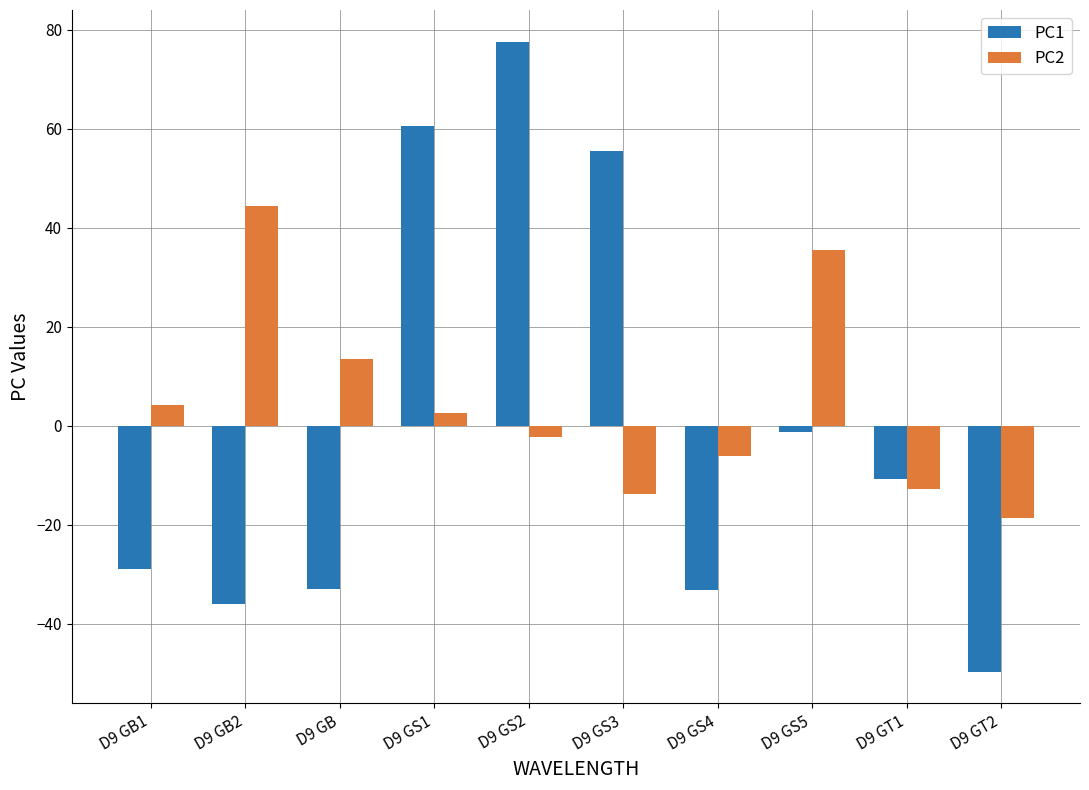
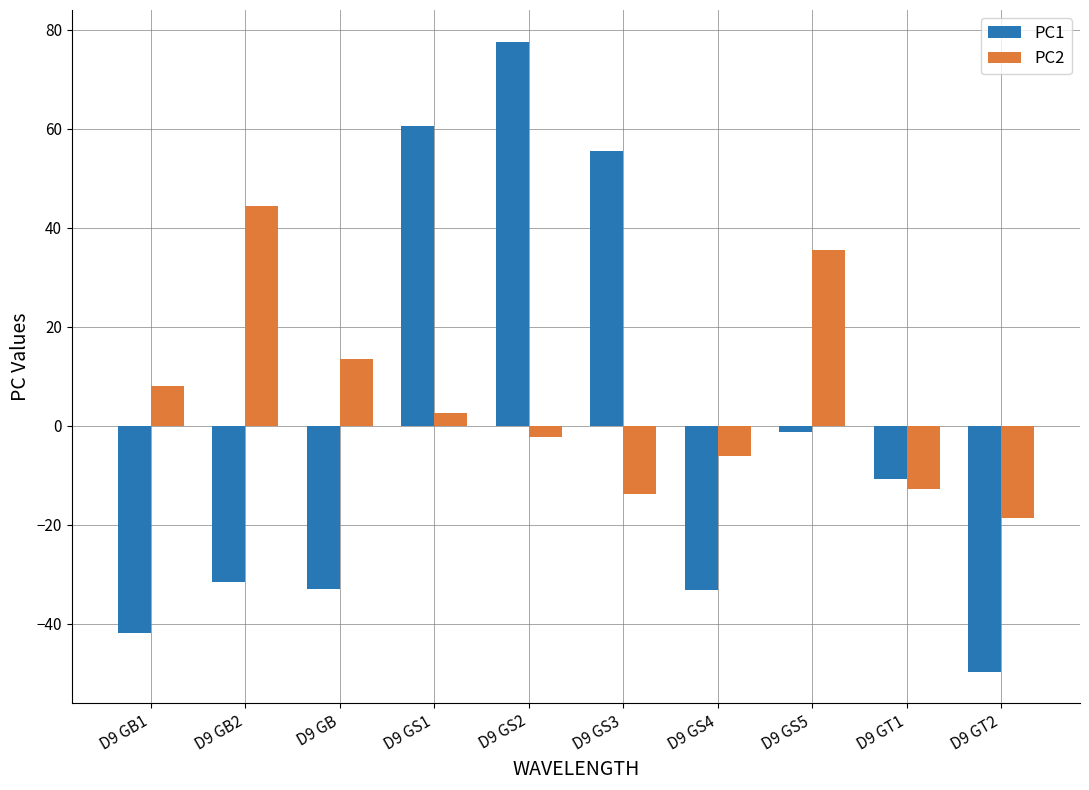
  {
    "PC1": {
-     "D9 GB1": -29,
-     "D9 GB2": -36,
+     "D9 GB1": -42,
+     "D9 GB2": -32,
      "D9 GB": -33,
      "D9 GS1": 61,
      "D9 GS2": 78,
      "D9 GS3": 55,
      "D9 GS4": -33,
      "D9 GS5": -1,
      "D9 GT1": -11,
      "D9 GT2": -50
    },
    "PC2": {
-     "D9 GB1": 4,
+     "D9 GB1": 8,
      "D9 GB2": 44,
      "D9 GB": 14,
      "D9 GS1": 3,
      "D9 GS2": -2,
      "D9 GS3": -14,
      "D9 GS4": -6,
      "D9 GS5": 35,
      "D9 GT1": -13,
      "D9 GT2": -19
    }
  }
